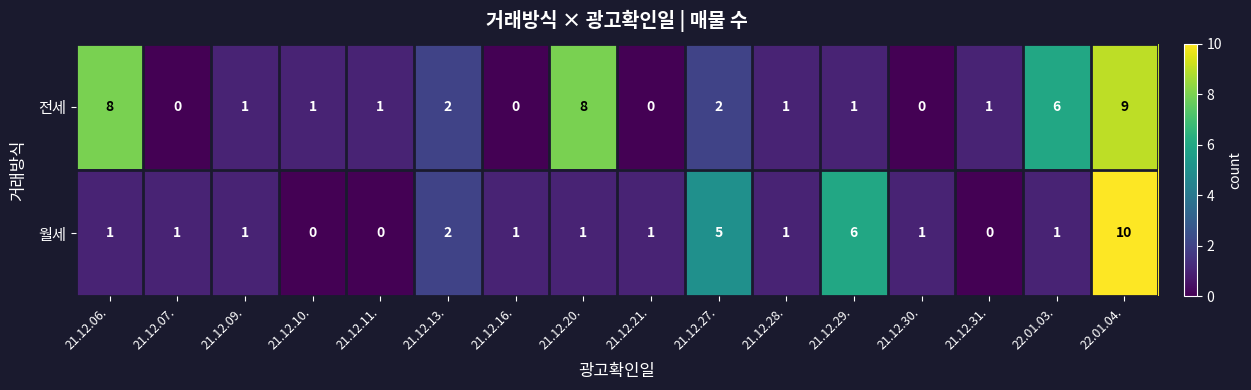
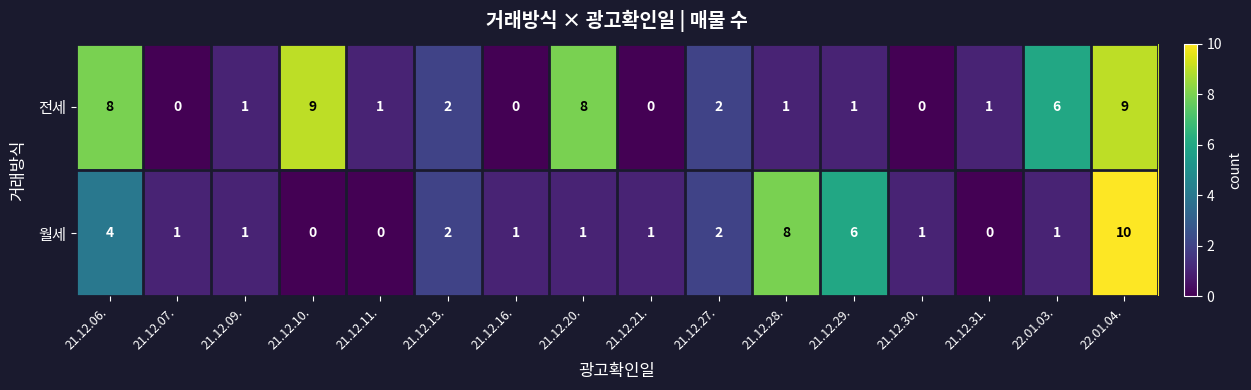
  {
    "전세": {
      "21.12.06.": 8,
      "21.12.07.": 0,
      "21.12.09.": 1,
-     "21.12.10.": 1,
+     "21.12.10.": 9,
      "21.12.11.": 1,
      "21.12.13.": 2,
      "21.12.16.": 0,
      "21.12.20.": 8,
      "21.12.21.": 0,
      "21.12.27.": 2,
      "21.12.28.": 1,
      "21.12.29.": 1,
      "21.12.30.": 0,
      "21.12.31.": 1,
      "22.01.03.": 6,
      "22.01.04.": 9
    },
    "월세": {
-     "21.12.06.": 1,
+     "21.12.06.": 4,
      "21.12.07.": 1,
      "21.12.09.": 1,
      "21.12.10.": 0,
      "21.12.11.": 0,
      "21.12.13.": 2,
      "21.12.16.": 1,
      "21.12.20.": 1,
      "21.12.21.": 1,
-     "21.12.27.": 5,
-     "21.12.28.": 1,
+     "21.12.27.": 2,
+     "21.12.28.": 8,
      "21.12.29.": 6,
      "21.12.30.": 1,
      "21.12.31.": 0,
      "22.01.03.": 1,
      "22.01.04.": 10
    }
  }
